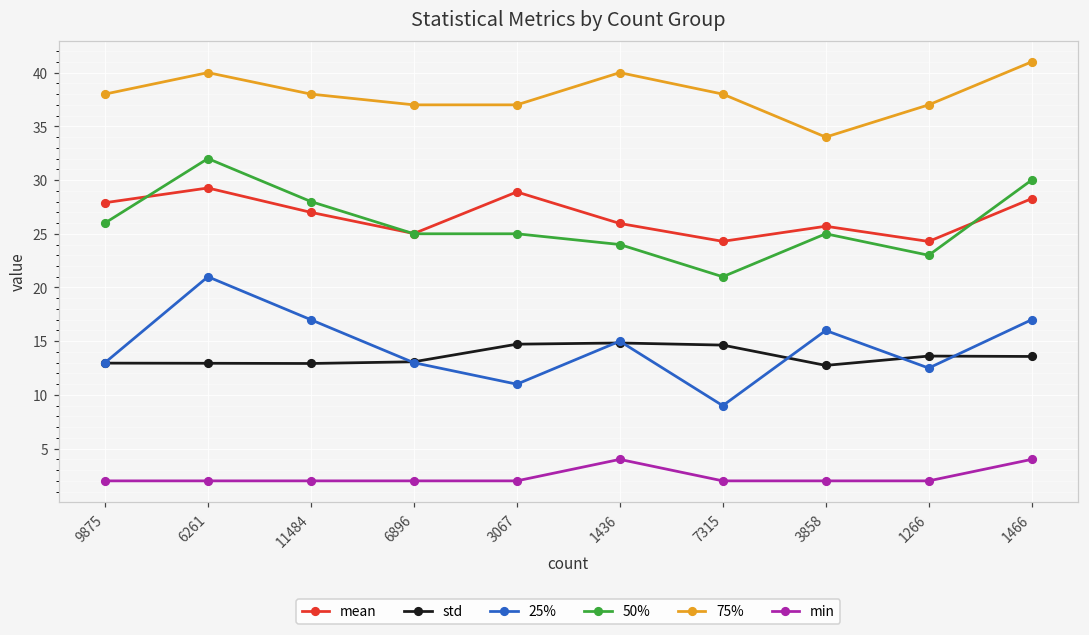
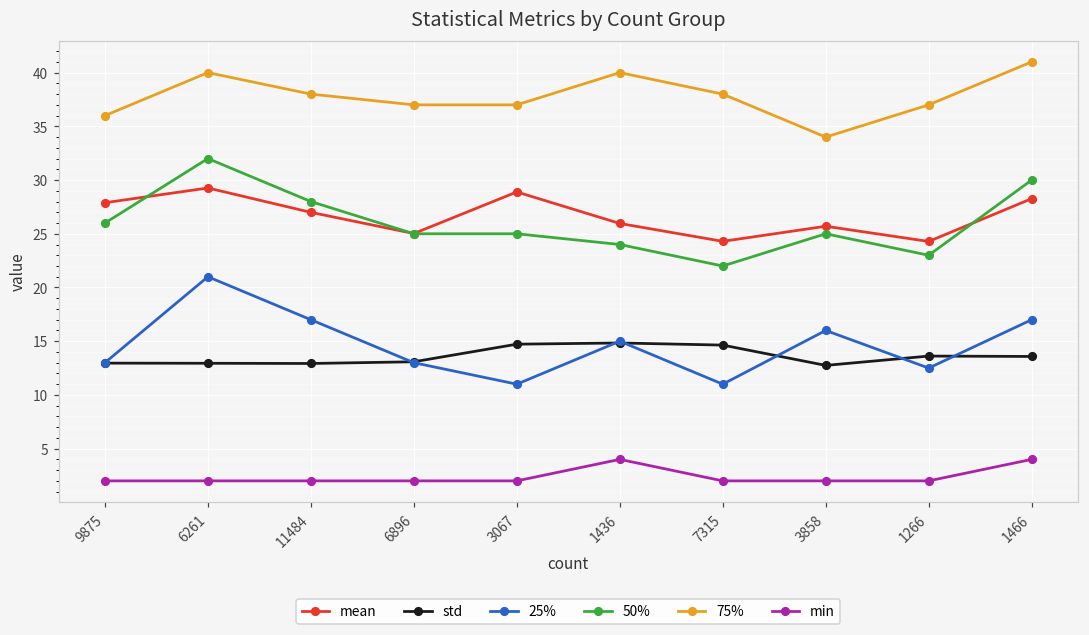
  {
    "mean": {
      "9875": 28,
      "6261": 29,
      "11484": 27,
      "3067": 29,
      "1436": 26,
      "7315": 24,
      "3858": 26,
      "1266": 24,
      "1466": 28
    },
    "std": {
      "6261": 13,
      "11484": 13,
      "3067": 15,
      "7315": 15,
      "3858": 13,
      "1266": 14,
      "1466": 14
    },
    "25%": {
      "6261": 21,
      "11484": 17,
      "3067": 11,
-     "7315": 9,
+     "7315": 11,
      "3858": 16,
      "1266": 13,
      "1466": 17
    },
    "50%": {
      "9875": 26,
      "6261": 32,
      "11484": 28,
      "3067": 25,
      "1436": 24,
-     "7315": 21,
+     "7315": 22,
      "3858": 25,
      "1266": 23,
      "1466": 30
    },
    "75%": {
-     "9875": 38,
+     "9875": 36,
      "6261": 40,
      "11484": 38,
      "6896": 37,
      "3067": 37,
      "1436": 40,
      "7315": 38,
      "3858": 34,
      "1266": 37,
      "1466": 41
    },
    "min": {
      "9875": 2,
      "6261": 2,
      "11484": 2,
      "6896": 2,
      "3067": 2,
      "1436": 4,
      "7315": 2,
      "3858": 2,
      "1266": 2,
      "1466": 4
    }
  }
